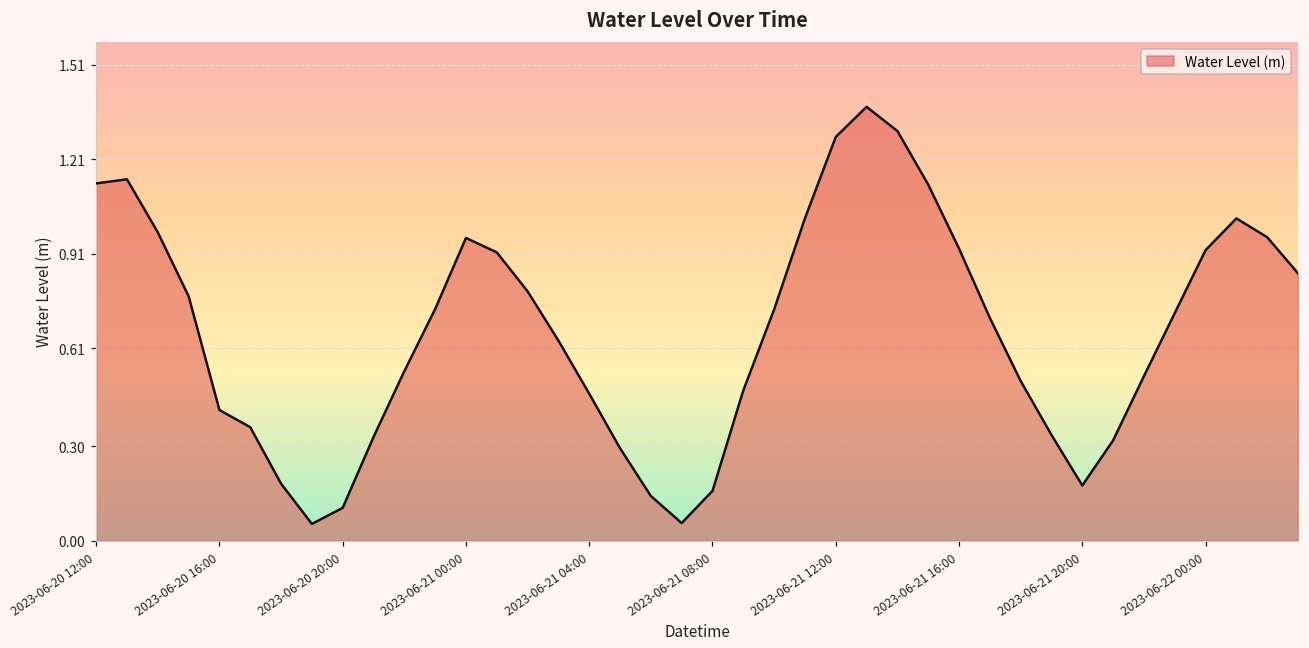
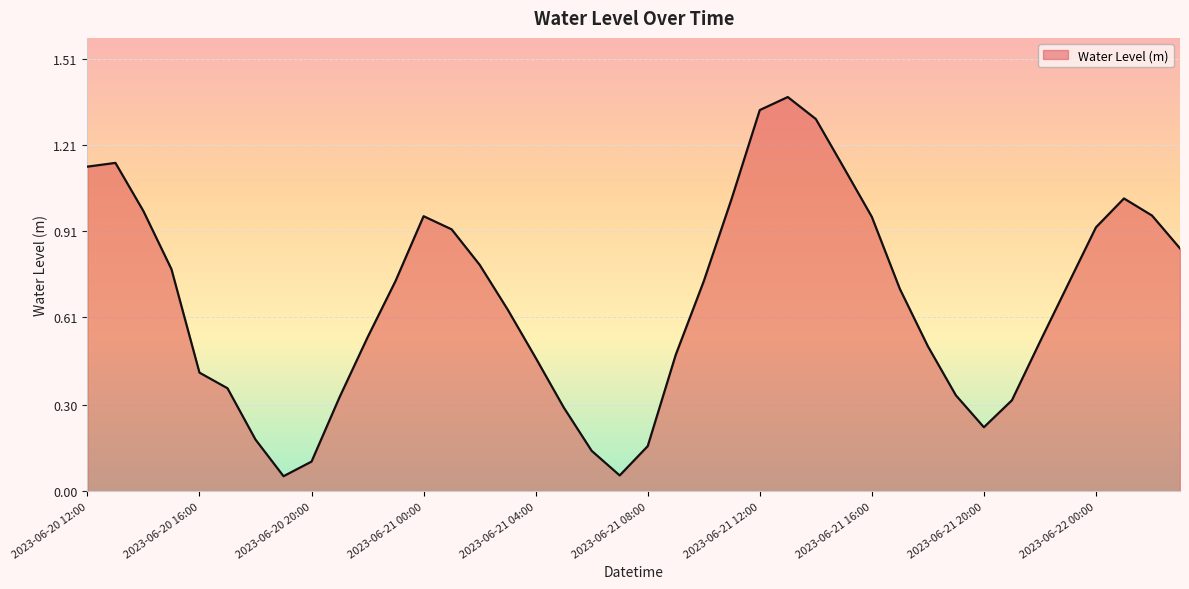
  {
    "2023-06-20 12:00": 1.13,
    "2023-06-20 16:00": 0.41,
    "2023-06-20 20:00": 0.10,
    "2023-06-21 00:00": 0.96,
    "2023-06-21 04:00": 0.47,
    "2023-06-21 08:00": 0.16,
-   "2023-06-21 12:00": 1.28,
-   "2023-06-21 16:00": 0.93,
-   "2023-06-21 20:00": 0.17,
+   "2023-06-21 12:00": 1.33,
+   "2023-06-21 16:00": 0.96,
+   "2023-06-21 20:00": 0.22,
    "2023-06-22 00:00": 0.92
  }
